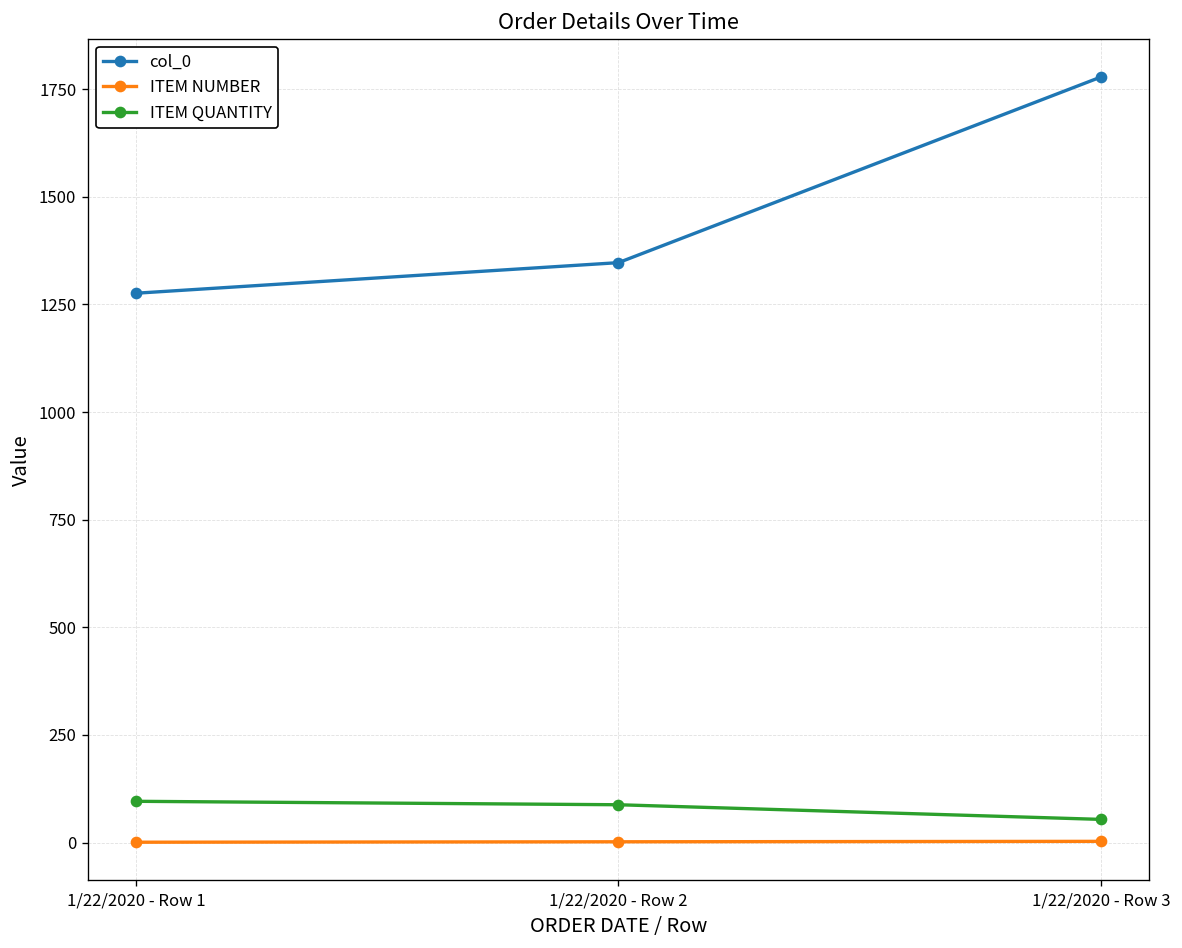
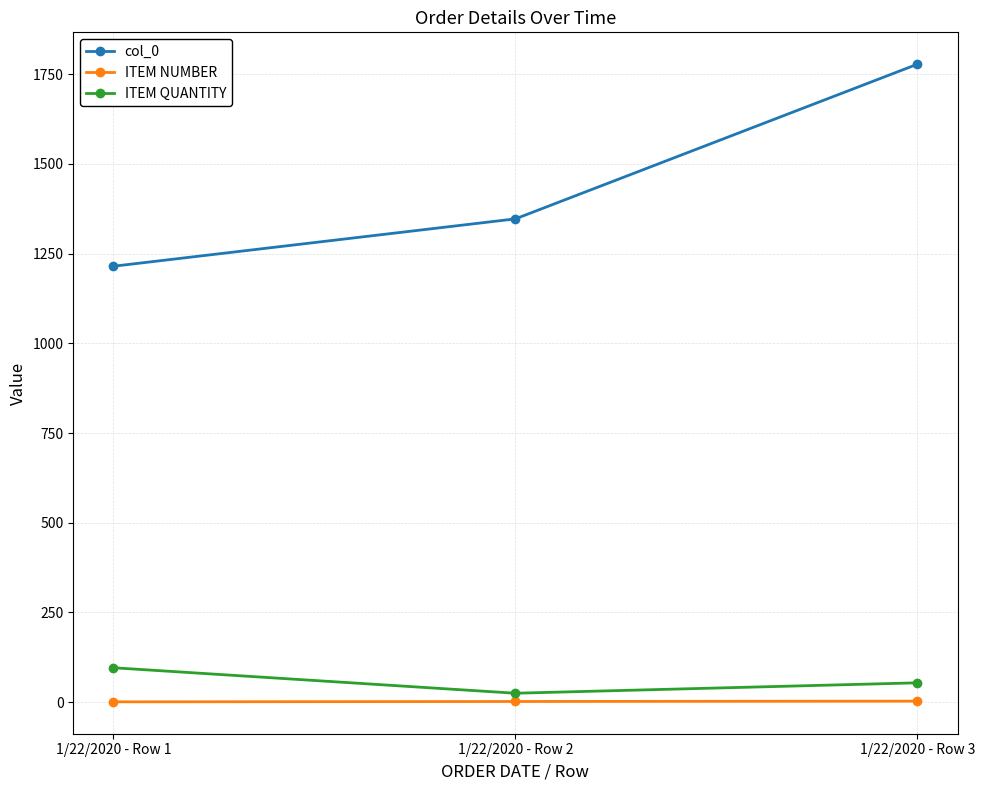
  {
    "col_0": {
-     "1/22/2020 - Row 1": 1280,
+     "1/22/2020 - Row 1": 1220,
      "1/22/2020 - Row 2": 1350,
      "1/22/2020 - Row 3": 1780
    },
    "ITEM NUMBER": {
      "1/22/2020 - Row 1": 0,
      "1/22/2020 - Row 2": 0,
      "1/22/2020 - Row 3": 0
    },
    "ITEM QUANTITY": {
      "1/22/2020 - Row 1": 100,
-     "1/22/2020 - Row 2": 90,
+     "1/22/2020 - Row 2": 30,
      "1/22/2020 - Row 3": 50
    }
  }
